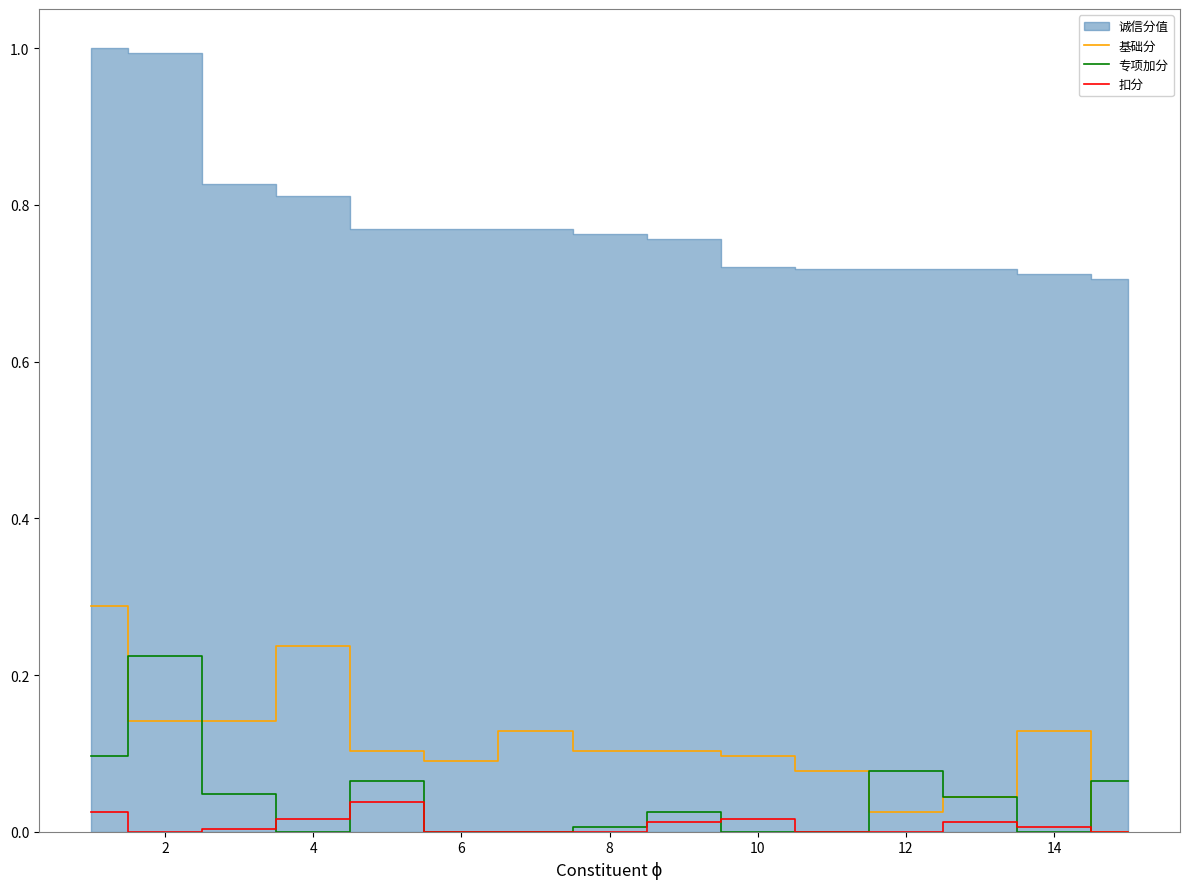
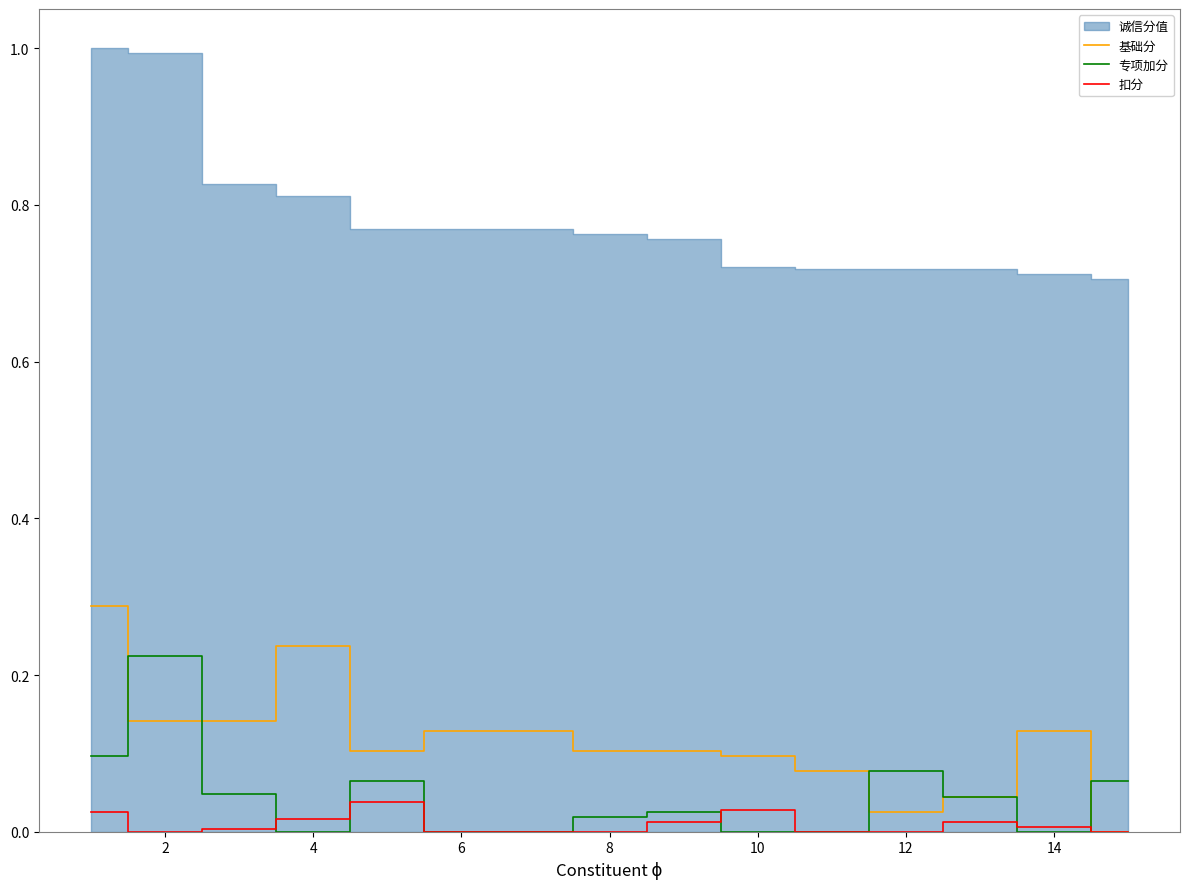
  {
    "基础分": {
      "2": 0.14,
      "4": 0.24,
-     "6": 0.09,
+     "6": 0.13,
      "8": 0.10,
      "10": 0.10,
      "12": 0.03,
      "14": 0.13
    },
    "专项加分": {
      "2": 0.22,
      "4": 0.00,
-     "8": 0.01,
+     "8": 0.02,
      "10": 0.00,
      "12": 0.08,
      "14": 0.00
    },
    "扣分": {
      "2": 0.00,
      "4": 0.02,
      "8": 0.00,
-     "10": 0.02,
+     "10": 0.03,
      "12": 0.00,
      "14": 0.01
    }
  }
